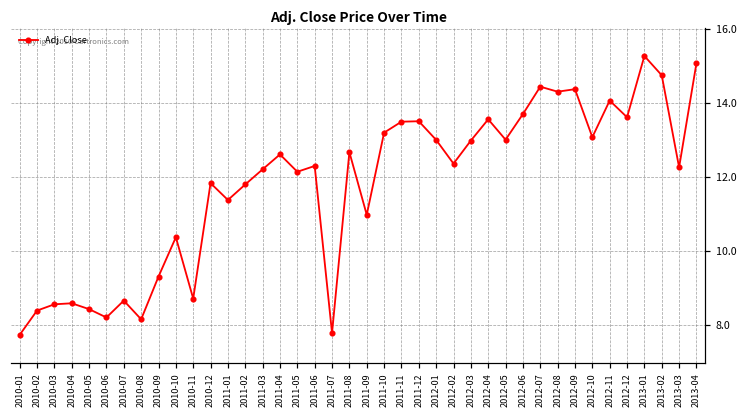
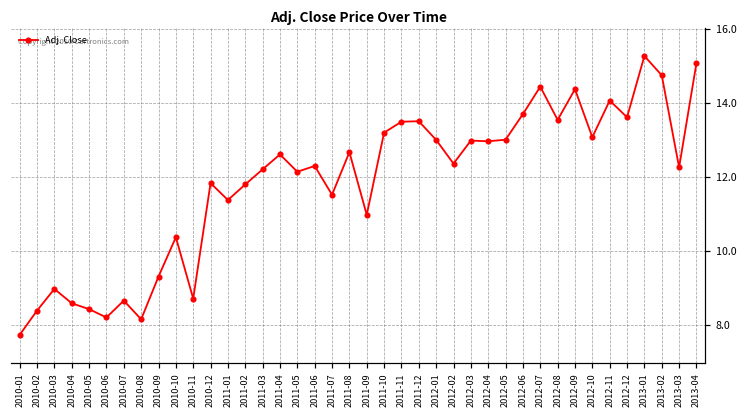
  {
    "2010-01": 7.7,
    "2010-02": 8.4,
-   "2010-03": 8.6,
+   "2010-03": 9.0,
    "2010-04": 8.6,
    "2010-05": 8.4,
    "2010-06": 8.2,
    "2010-07": 8.7,
    "2010-08": 8.2,
    "2010-09": 9.3,
    "2010-10": 10.4,
    "2010-11": 8.7,
    "2010-12": 11.8,
    "2011-01": 11.4,
    "2011-02": 11.8,
    "2011-03": 12.2,
    "2011-04": 12.6,
    "2011-05": 12.1,
    "2011-06": 12.3,
-   "2011-07": 7.8,
+   "2011-07": 11.5,
    "2011-08": 12.7,
    "2011-09": 11.0,
    "2011-10": 13.2,
    "2011-11": 13.5,
    "2011-12": 13.5,
    "2012-01": 13.0,
    "2012-02": 12.4,
    "2012-03": 13.0,
-   "2012-04": 13.6,
+   "2012-04": 13.0,
    "2012-05": 13.0,
    "2012-06": 13.7,
    "2012-07": 14.4,
-   "2012-08": 14.3,
+   "2012-08": 13.5,
    "2012-09": 14.4,
    "2012-10": 13.1,
    "2012-11": 14.1,
    "2012-12": 13.6,
    "2013-01": 15.3,
    "2013-02": 14.7,
    "2013-03": 12.3,
    "2013-04": 15.1
  }
